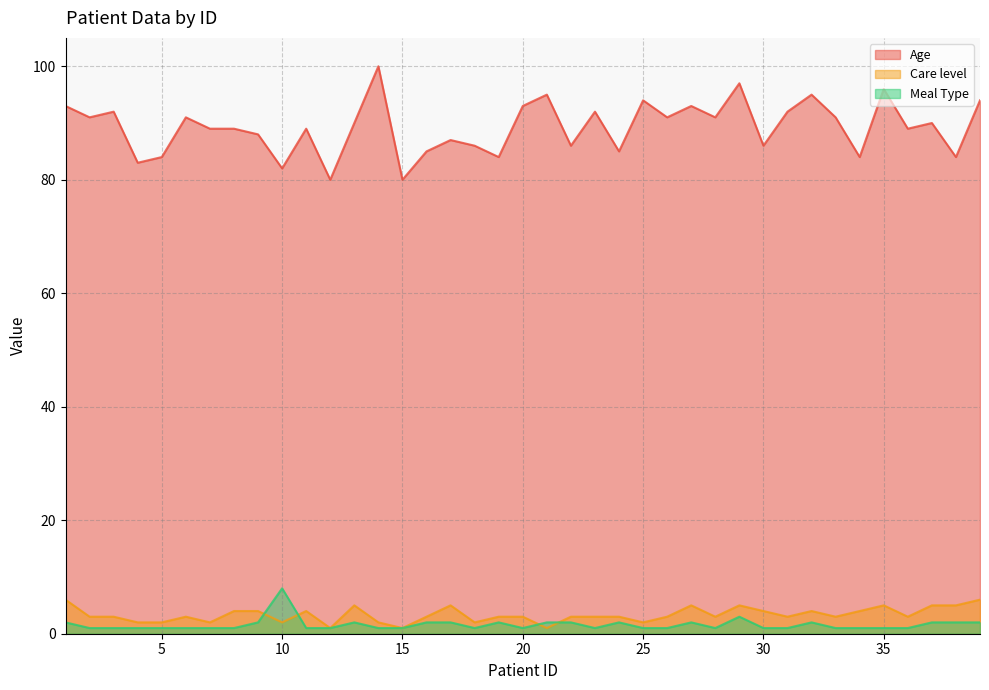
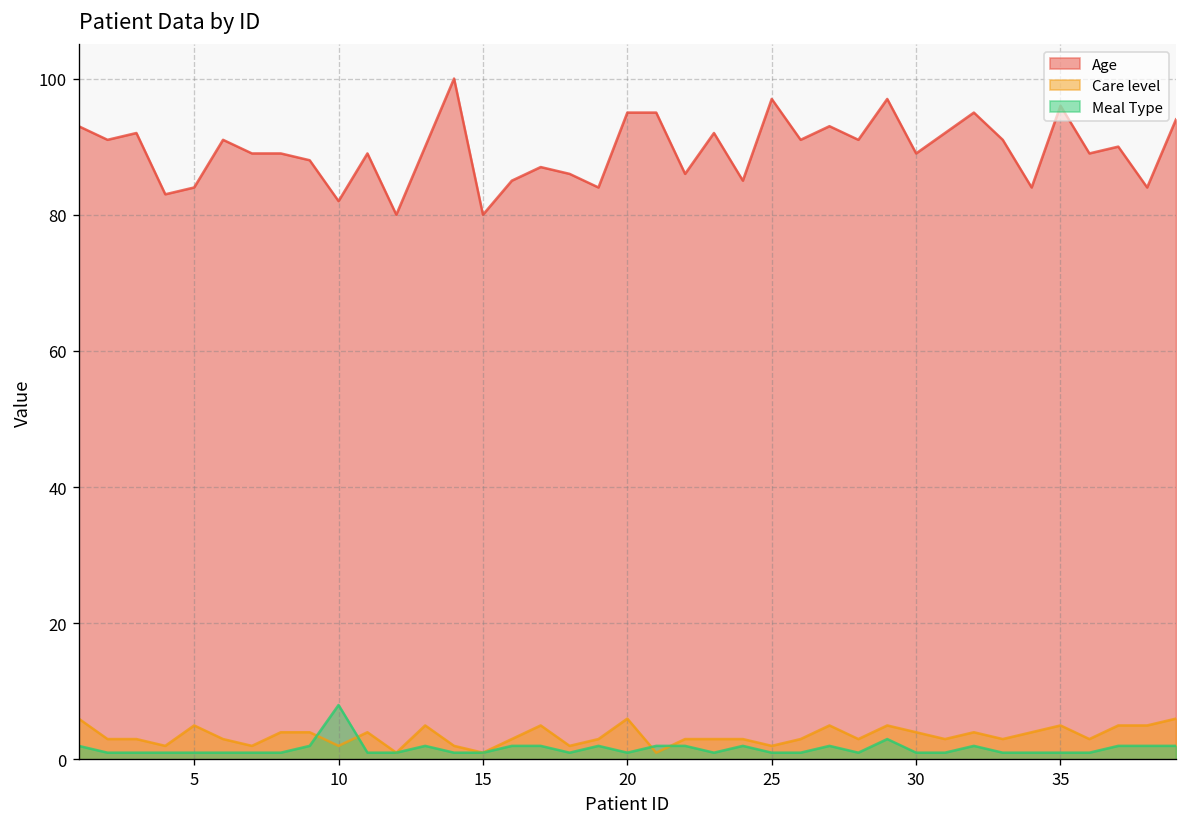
  {
    "Age": {
      "5": 84,
      "10": 82,
      "15": 80,
-     "20": 93,
-     "25": 94,
-     "30": 86
+     "20": 95,
+     "25": 97,
+     "30": 89
    },
    "Care level": {
-     "5": 2,
+     "5": 5,
      "10": 2,
-     "20": 3,
+     "20": 6,
      "25": 2,
      "30": 4,
      "35": 5
    },
    "Meal Type": {
      "5": 1,
      "10": 8,
      "20": 1,
      "25": 1,
      "30": 1,
      "35": 1
    }
  }
